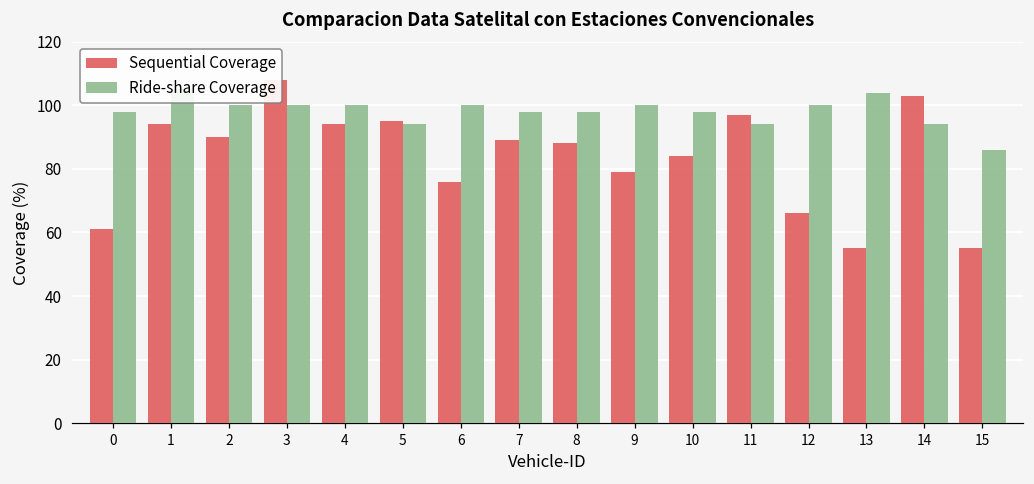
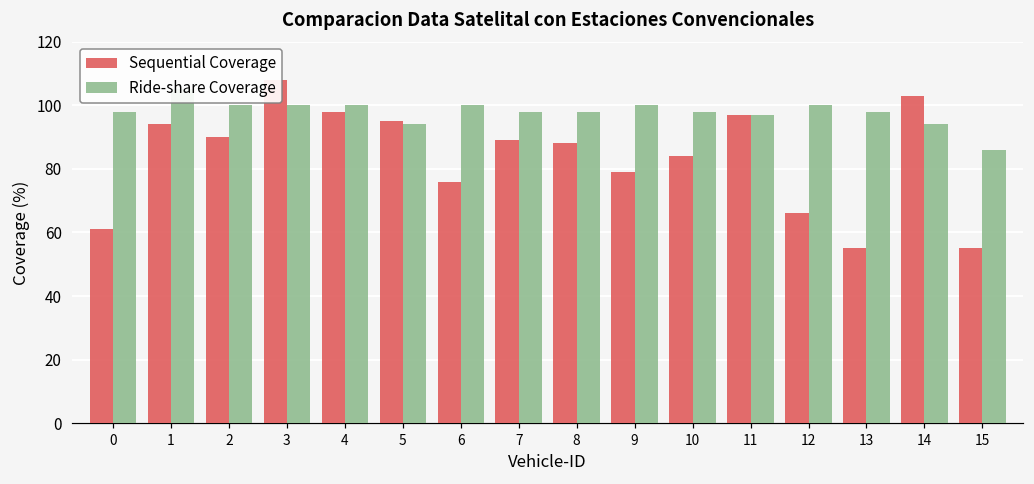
  {
    "Sequential Coverage": {
      "0": 61,
      "1": 94,
      "2": 90,
-     "4": 94,
+     "4": 98,
      "5": 95,
      "6": 76,
      "7": 89,
      "8": 88,
      "9": 79,
      "10": 84,
      "11": 97,
      "12": 66,
      "13": 55,
      "14": 103,
      "15": 55
    },
    "Ride-share Coverage": {
      "0": 98,
      "2": 100,
      "3": 100,
      "4": 100,
      "5": 94,
      "6": 100,
      "7": 98,
      "8": 98,
      "9": 100,
      "10": 98,
-     "11": 94,
+     "11": 97,
      "12": 100,
-     "13": 104,
+     "13": 98,
      "14": 94,
      "15": 86
    }
  }
